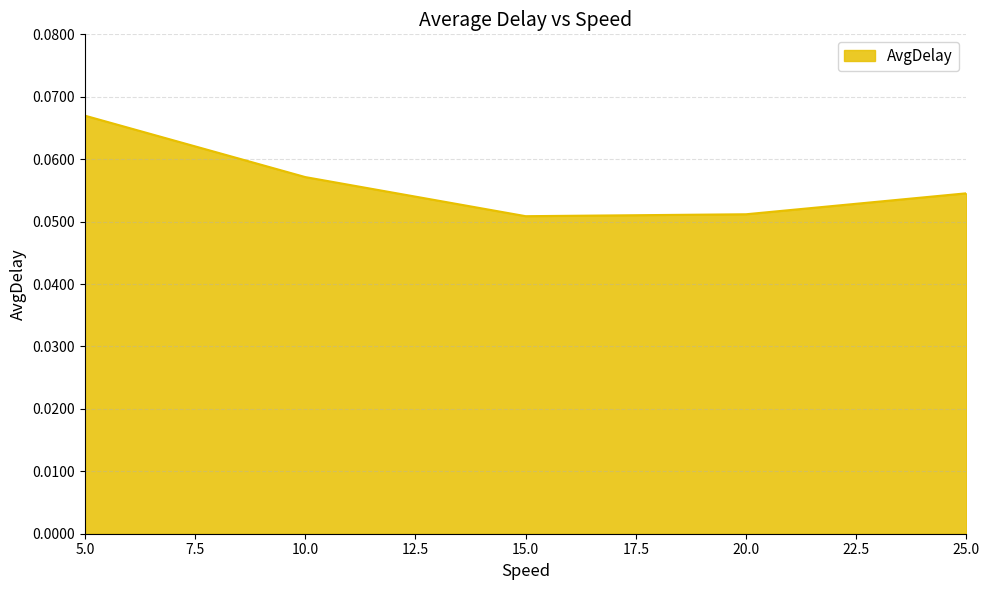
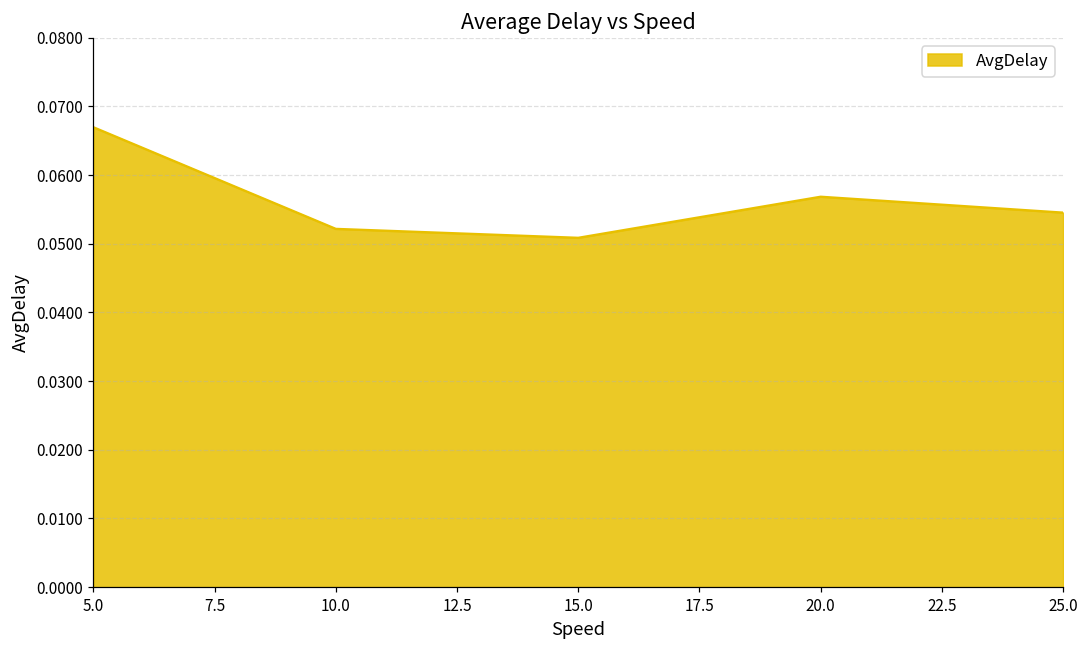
  {
    "5.0": 0.067,
-   "10.0": 0.057,
+   "10.0": 0.052,
    "15.0": 0.051,
-   "20.0": 0.051,
+   "20.0": 0.057,
    "25.0": 0.055
  }
